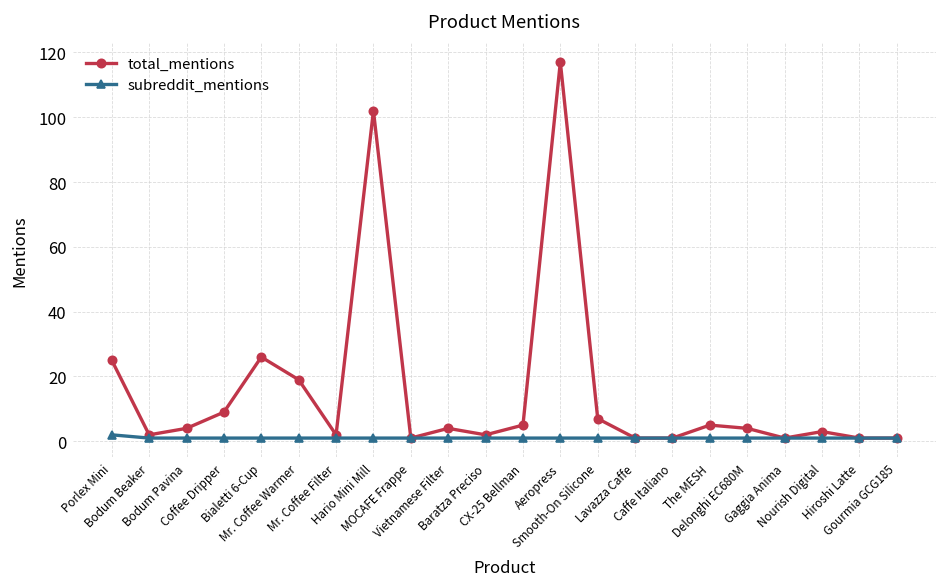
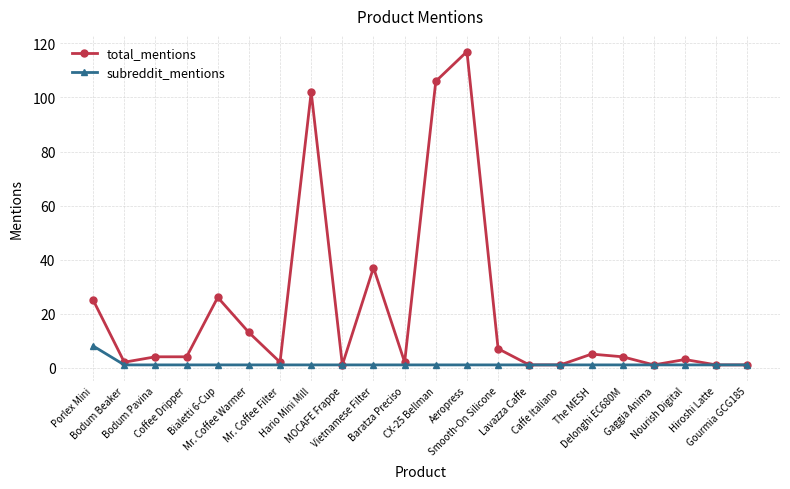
  {
    "total_mentions": {
      "Porlex Mini": 25,
      "Bodum Beaker": 2,
      "Bodum Pavina": 4,
-     "Coffee Dripper": 9,
+     "Coffee Dripper": 4,
      "Bialetti 6-Cup": 26,
-     "Mr. Coffee Warmer": 19,
+     "Mr. Coffee Warmer": 13,
      "Mr. Coffee Filter": 2,
      "Hario Mini Mill": 102,
-     "Vietnamese Filter": 4,
+     "Vietnamese Filter": 37,
      "Baratza Preciso": 2,
-     "CX-25 Bellman": 5,
+     "CX-25 Bellman": 106,
      "Aeropress": 117,
      "Smooth-On Silicone": 7,
      "The MESH": 5,
      "Delonghi EC680M": 4,
      "Nourish Digital": 3
    },
    "subreddit_mentions": {
-     "Porlex Mini": 2,
+     "Porlex Mini": 8,
      "Bodum Beaker": 1,
      "Bodum Pavina": 1,
      "Coffee Dripper": 1,
      "Bialetti 6-Cup": 1,
      "Mr. Coffee Warmer": 1,
      "Mr. Coffee Filter": 1,
      "Hario Mini Mill": 1,
      "Vietnamese Filter": 1,
      "Baratza Preciso": 1,
      "CX-25 Bellman": 1,
      "Aeropress": 1,
      "Smooth-On Silicone": 1,
      "The MESH": 1,
      "Delonghi EC680M": 1,
      "Nourish Digital": 1
    }
  }
